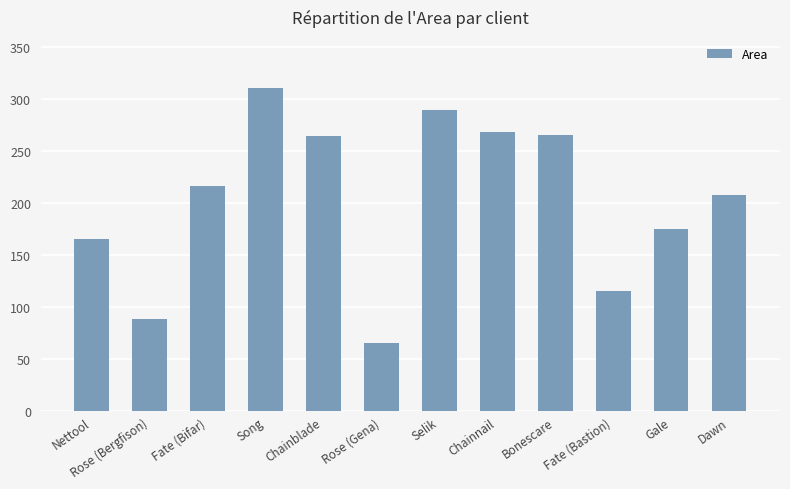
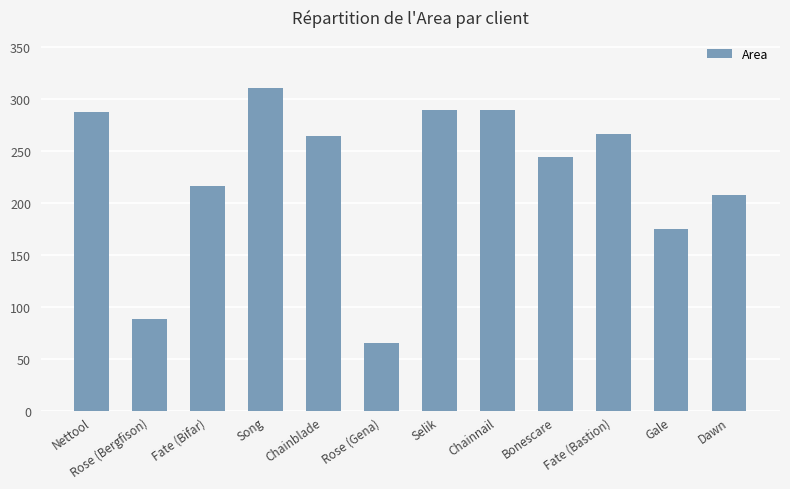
  {
-   "Nettool": 166,
+   "Nettool": 288,
    "Rose (Bergfison)": 89,
    "Fate (Bifar)": 217,
    "Song": 311,
    "Chainblade": 265,
    "Rose (Gena)": 66,
    "Selik": 290,
-   "Chainnail": 269,
-   "Bonescare": 266,
-   "Fate (Bastion)": 116,
+   "Chainnail": 290,
+   "Bonescare": 245,
+   "Fate (Bastion)": 267,
    "Gale": 176,
    "Dawn": 208
  }
